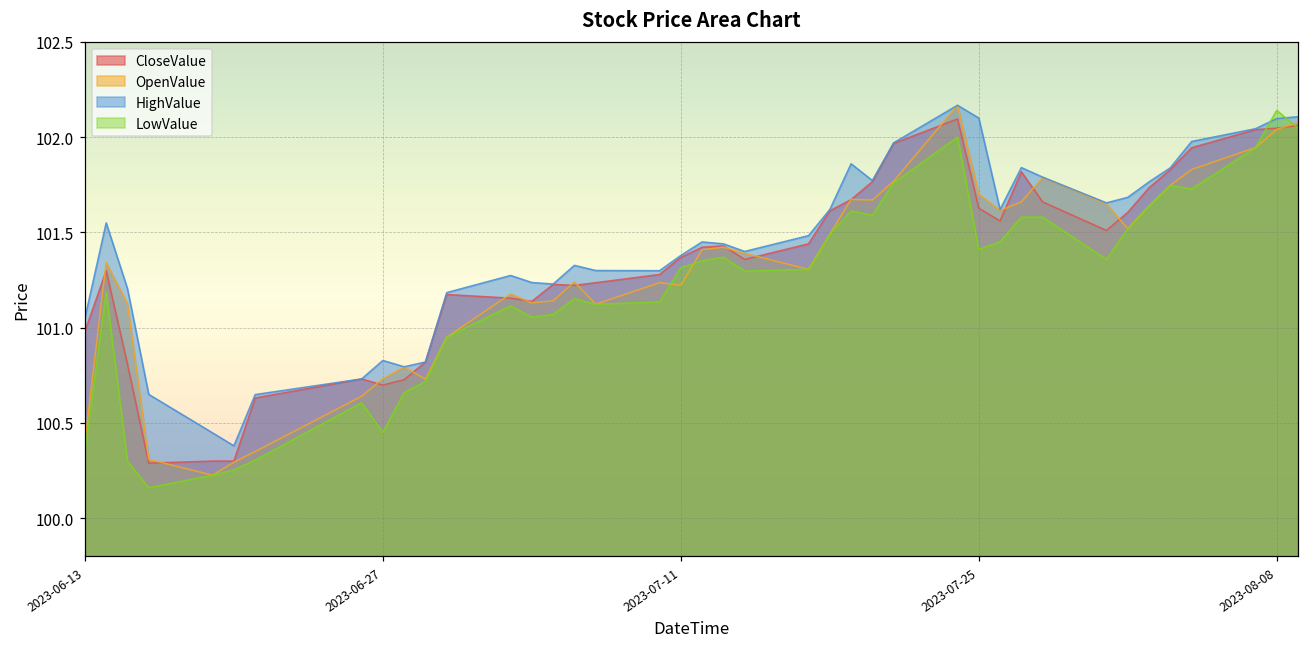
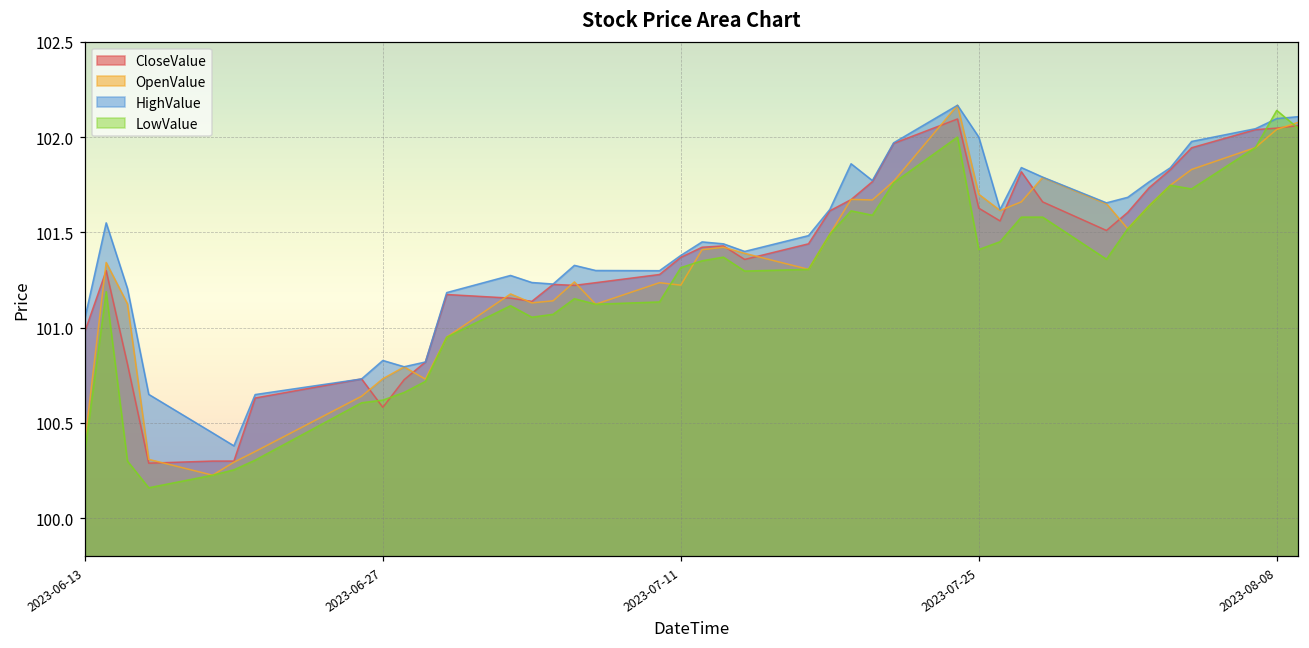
  {
    "CloseValue": {
      "2023-06-13": 100.98,
-     "2023-06-27": 100.70,
+     "2023-06-27": 100.58,
      "2023-07-25": 101.63
    },
    "OpenValue": {
      "2023-06-13": 100.40,
      "2023-06-27": 100.73,
      "2023-07-11": 101.22,
      "2023-07-25": 101.70
    },
    "HighValue": {
      "2023-06-13": 101.05,
      "2023-06-27": 100.83,
-     "2023-07-25": 102.1,
+     "2023-07-25": 102.0,
      "2023-08-08": 102.1
    },
    "LowValue": {
      "2023-06-13": 100.35,
-     "2023-06-27": 100.45,
+     "2023-06-27": 100.62,
      "2023-07-11": 101.32,
      "2023-07-25": 101.41,
      "2023-08-08": 102.14
    }
  }
